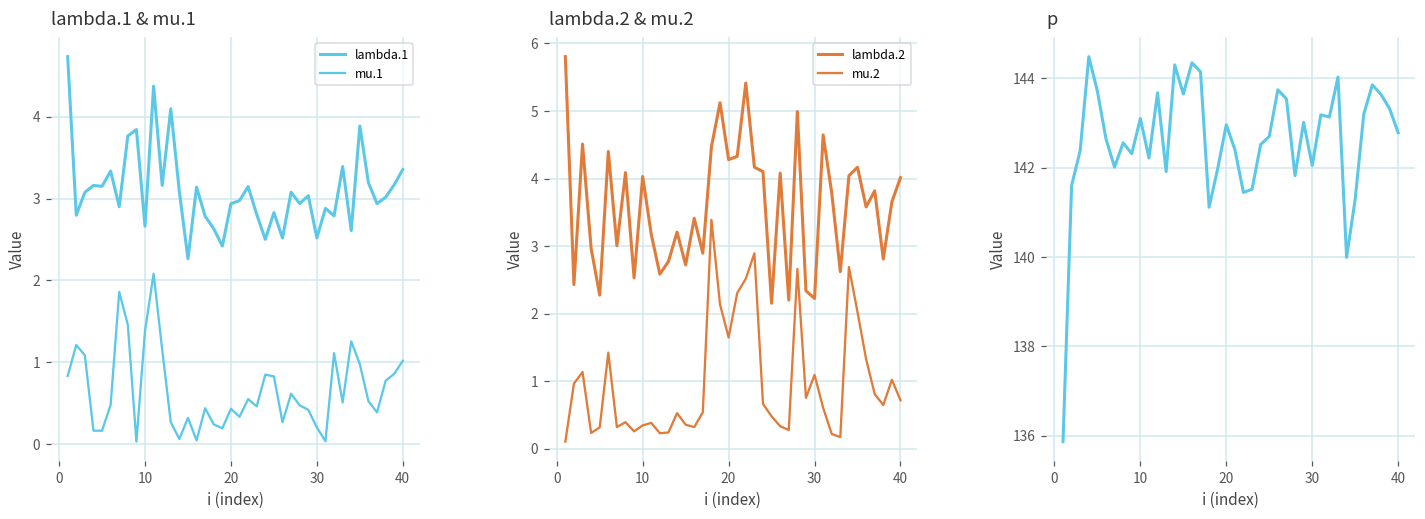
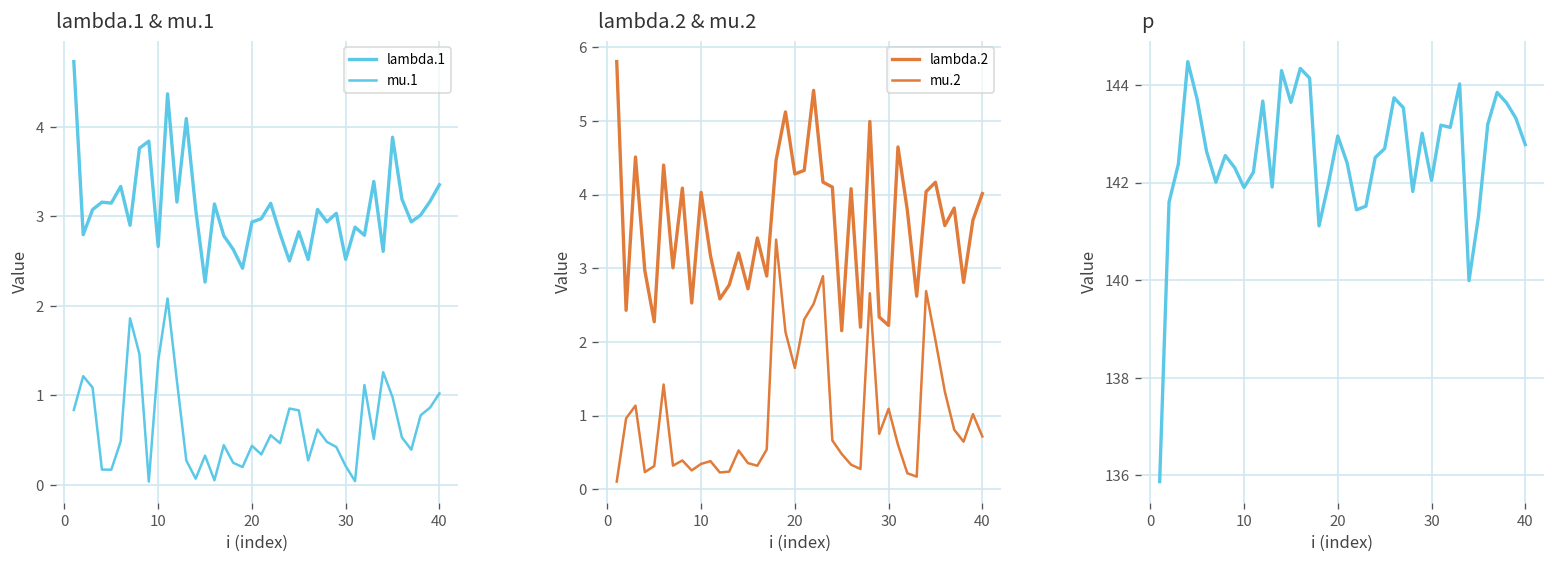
  {
    "p": {
-     "10": 143.1,
+     "10": 141.9,
      "20": 143.0,
      "30": 142.0,
      "40": 142.8
    }
  }
